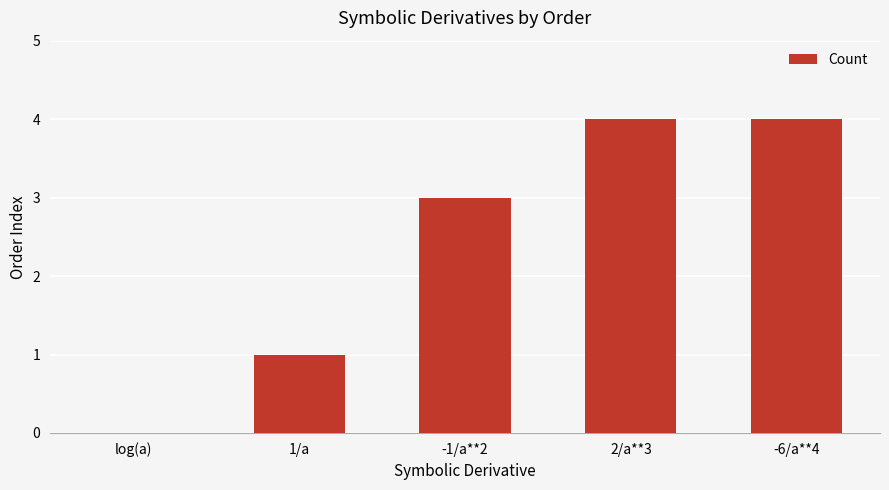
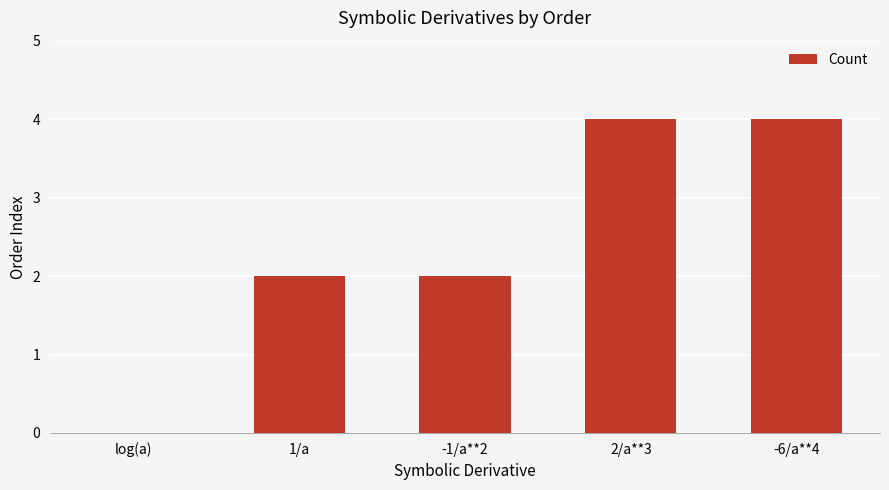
  {
    "log(a)": 0,
-   "1/a": 1,
-   "-1/a**2": 3,
+   "1/a": 2,
+   "-1/a**2": 2,
    "2/a**3": 4,
    "-6/a**4": 4
  }
